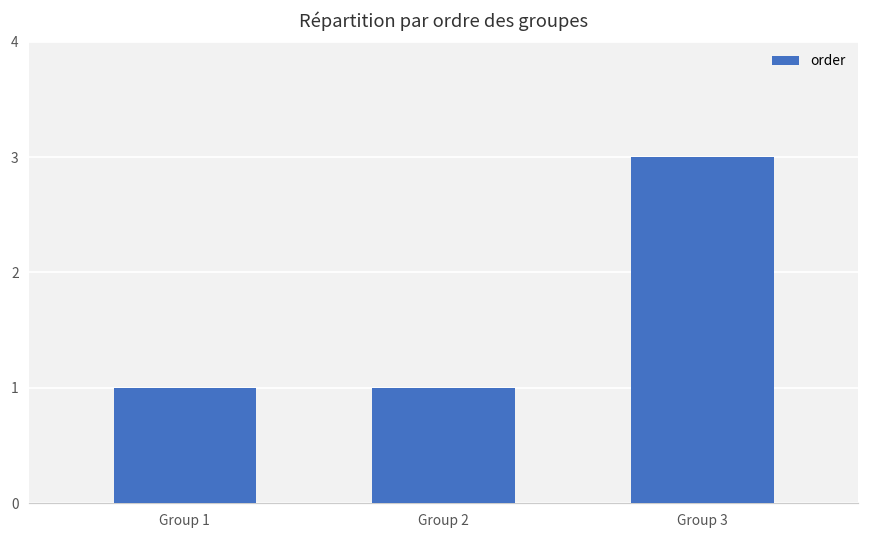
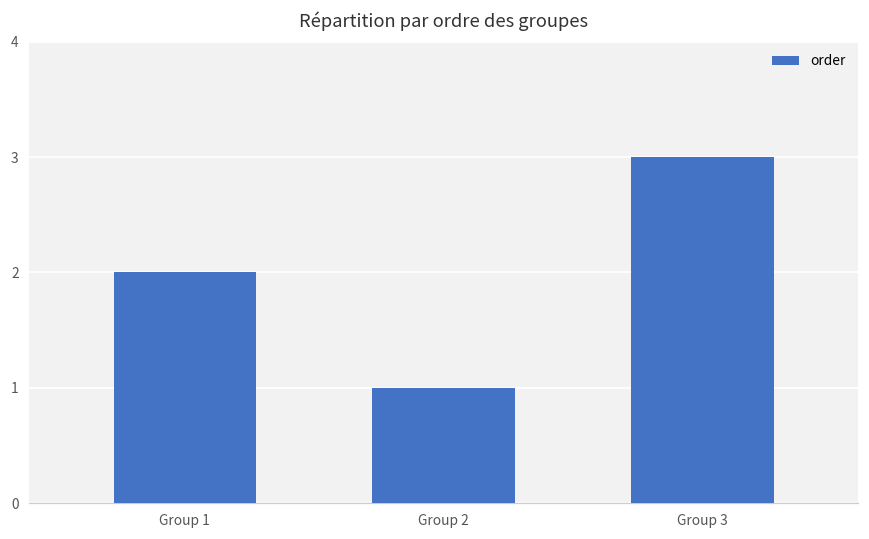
  {
-   "Group 1": 1,
+   "Group 1": 2,
    "Group 2": 1,
    "Group 3": 3
  }
